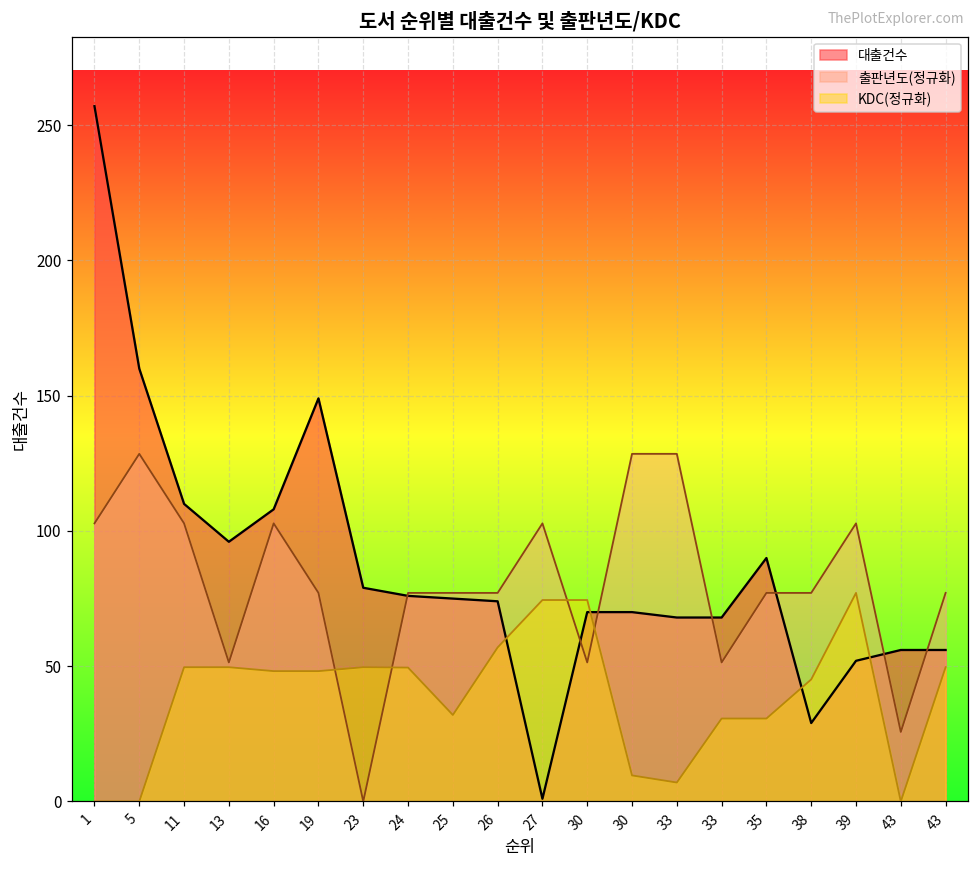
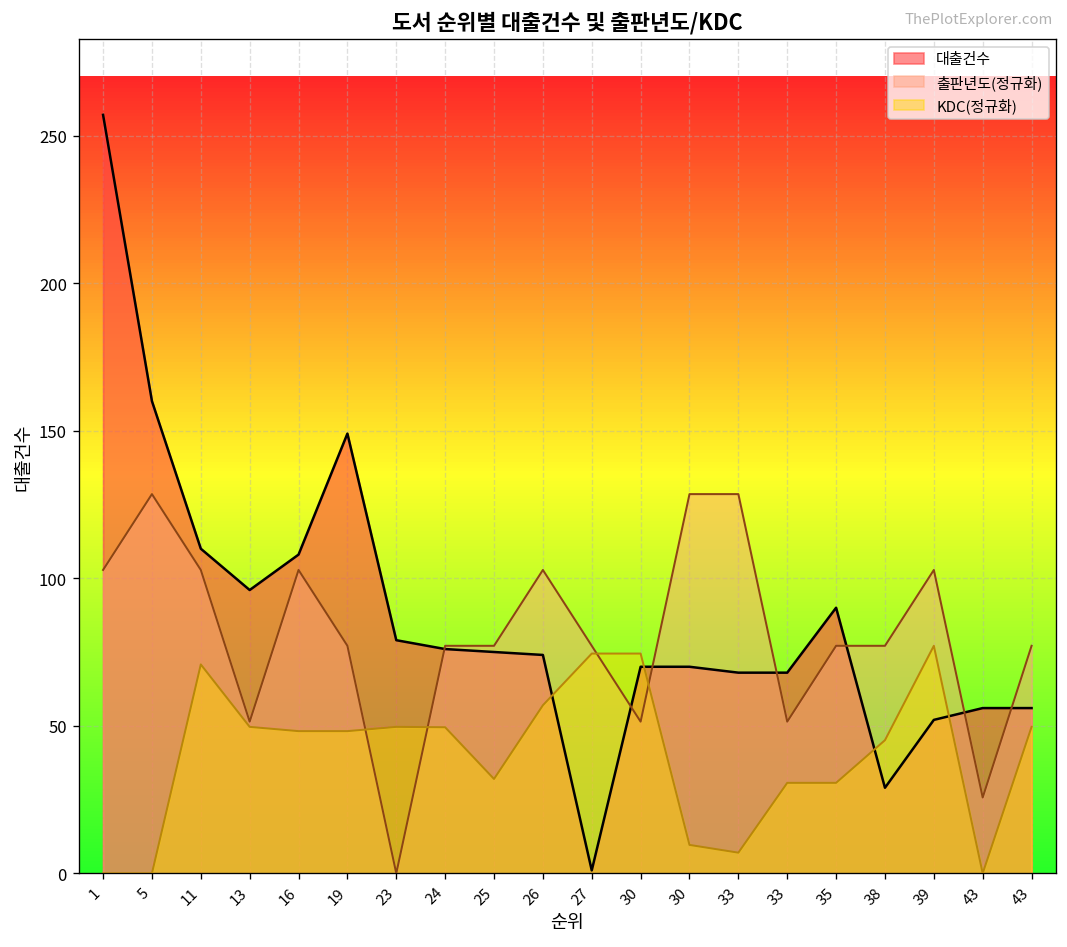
  {
    "대출건수": {
      "1": 257,
      "5": 160,
      "11": 110,
      "13": 96,
      "16": 108,
      "19": 149,
      "23": 79,
      "24": 76,
      "25": 75,
      "26": 74,
      "27": 1,
      "35": 90,
      "38": 29,
      "39": 52
    },
    "출판년도(정규화)": {
      "1": 103,
      "5": 129,
      "11": 103,
      "13": 51,
      "16": 103,
      "19": 77,
      "23": 0,
      "24": 77,
      "25": 77,
-     "26": 77,
-     "27": 103,
+     "26": 103,
+     "27": 77,
      "35": 77,
      "38": 77,
      "39": 103
    },
    "KDC(정규화)": {
      "1": 0,
      "5": 0,
-     "11": 50,
+     "11": 71,
      "13": 50,
      "16": 48,
      "19": 48,
      "23": 50,
      "24": 50,
      "25": 32,
      "26": 57,
      "27": 74,
      "35": 31,
      "38": 45,
      "39": 77
    }
  }
